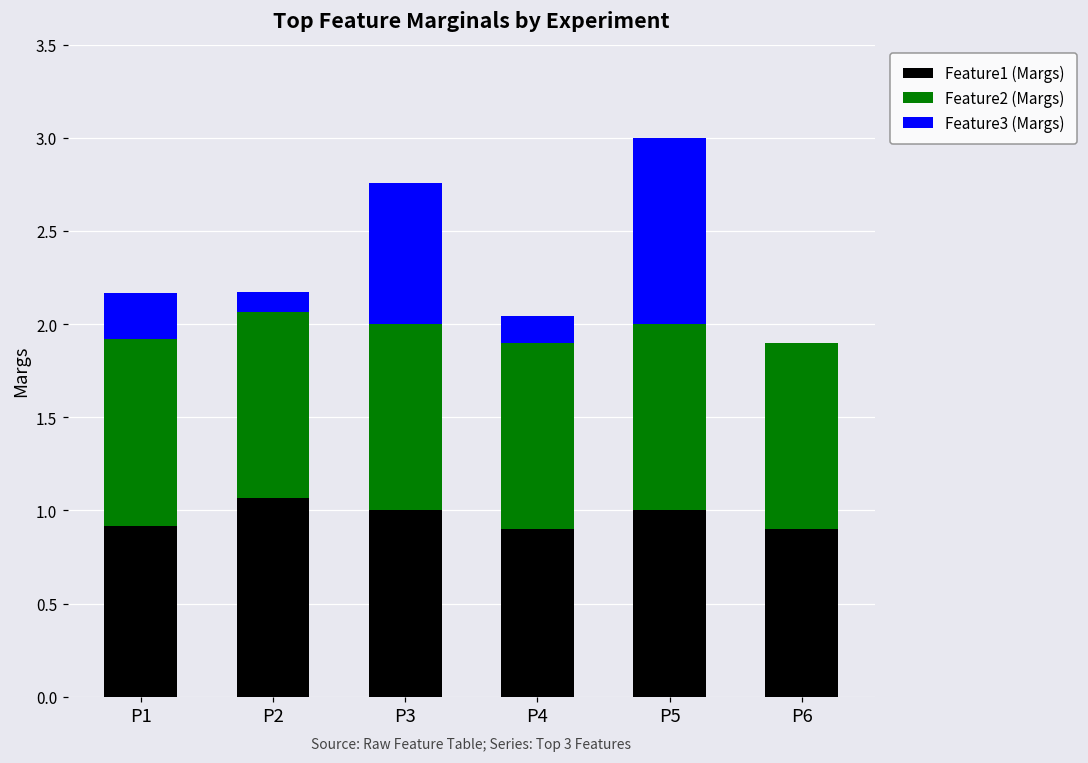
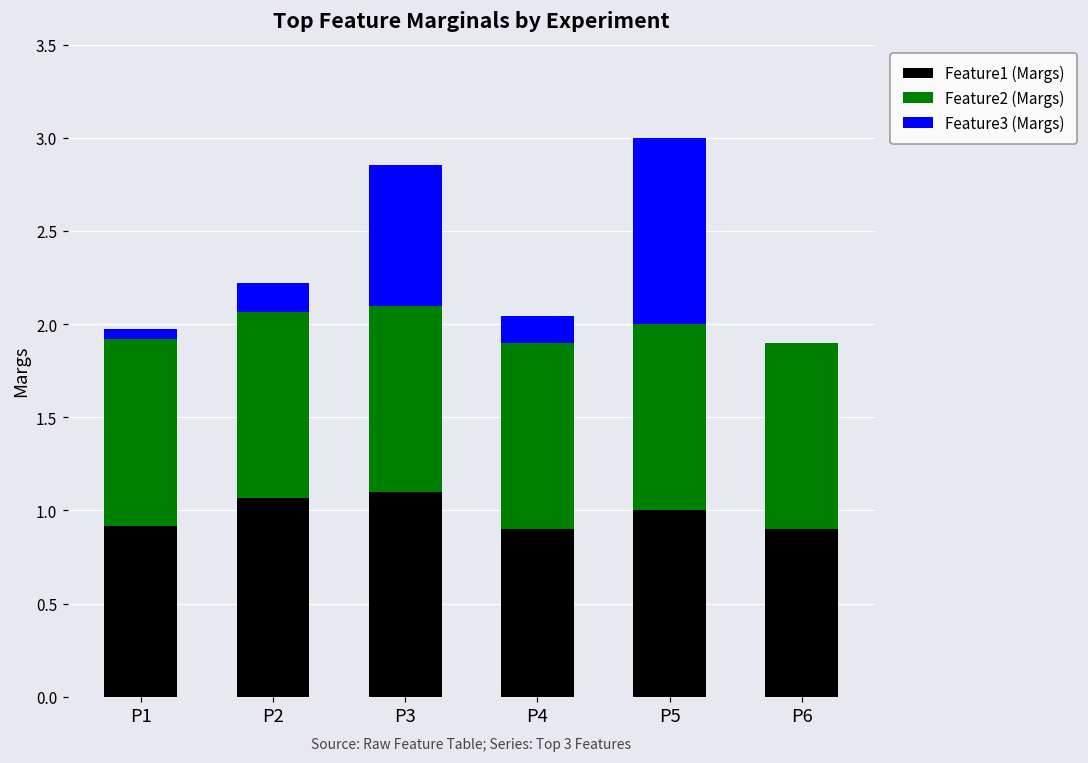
  {
    "Feature1 (Margs)": {
      "P1": 0.92,
      "P2": 1.06,
-     "P3": 1.0,
+     "P3": 1.1,
      "P4": 0.9,
      "P5": 1.0,
      "P6": 0.9
    },
    "Feature2 (Margs)": {
      "P1": 1.00,
      "P2": 1.00,
      "P3": 1.00,
      "P4": 1.00,
      "P5": 1.00,
      "P6": 1.00
    },
    "Feature3 (Margs)": {
-     "P1": 0.25,
-     "P2": 0.11,
+     "P1": 0.06,
+     "P2": 0.16,
      "P3": 0.76,
      "P4": 0.14,
      "P5": 1.00,
      "P6": 0.00
    }
  }
